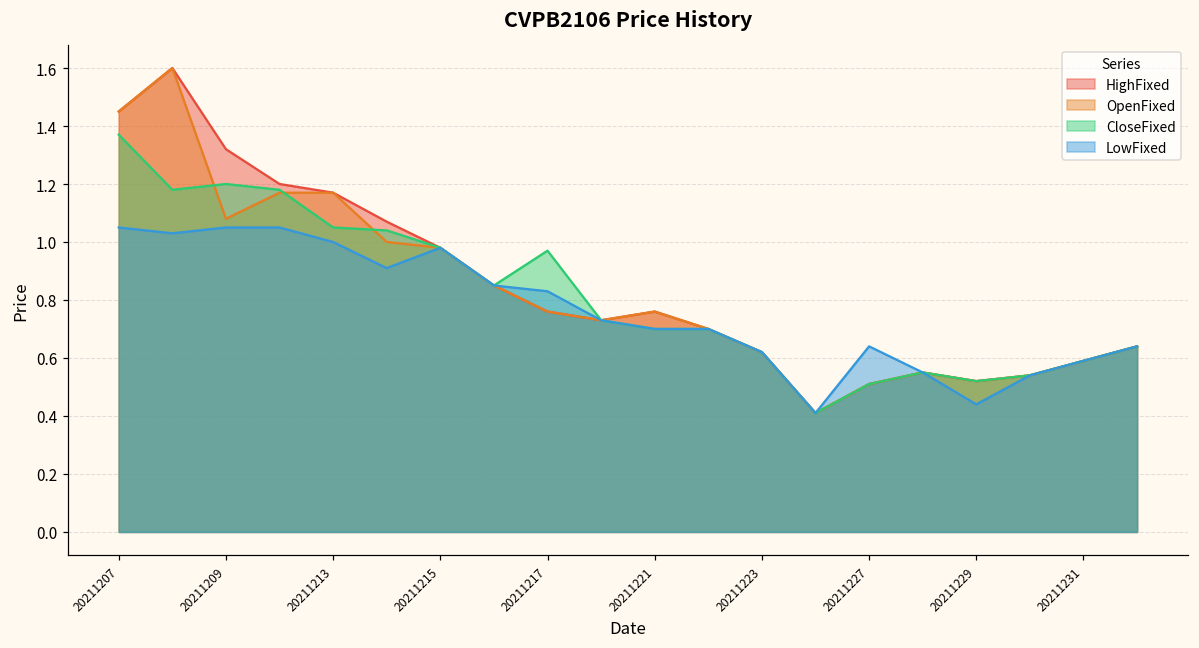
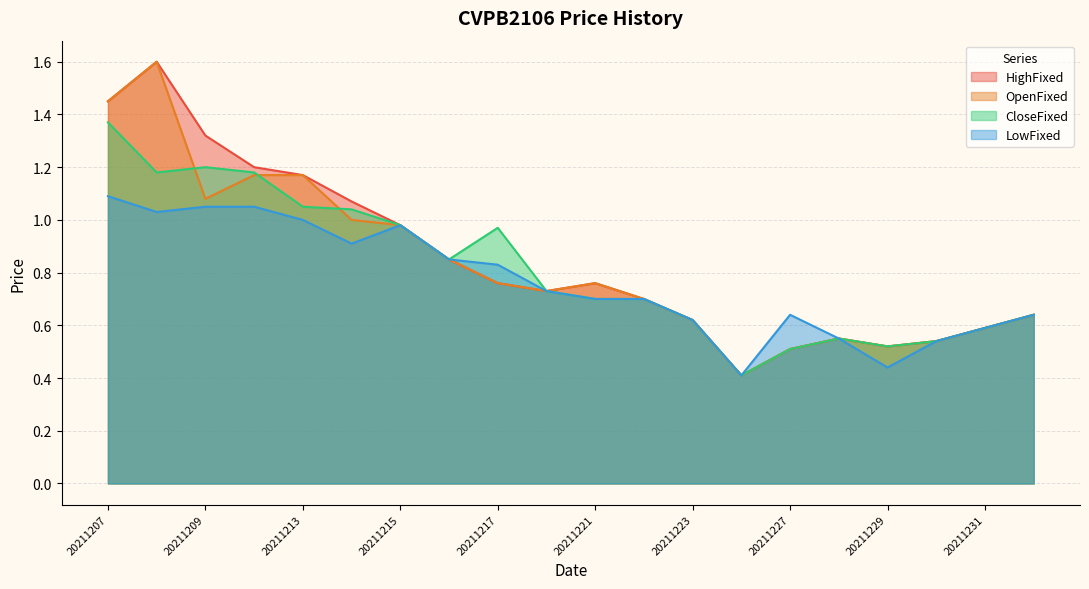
  {
    "CloseFixed": {
      "20211207": 1.37,
      "20211209": 1.20,
      "20211213": 1.05,
      "20211217": 0.97
    },
    "LowFixed": {
-     "20211207": 1.05,
+     "20211207": 1.09,
      "20211209": 1.05,
      "20211213": 1.00,
      "20211217": 0.83,
      "20211227": 0.64,
      "20211229": 0.44
    }
  }
